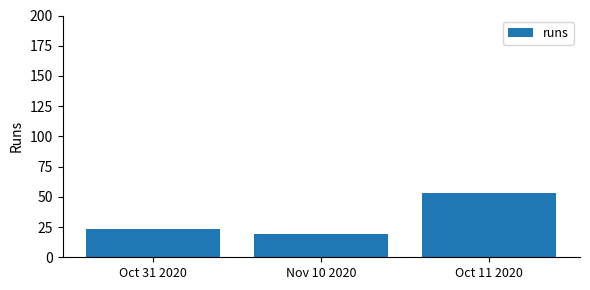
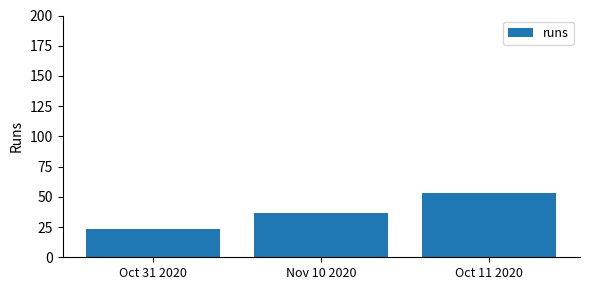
  {
    "Oct 31 2020": 23,
-   "Nov 10 2020": 19,
+   "Nov 10 2020": 37,
    "Oct 11 2020": 53
  }
